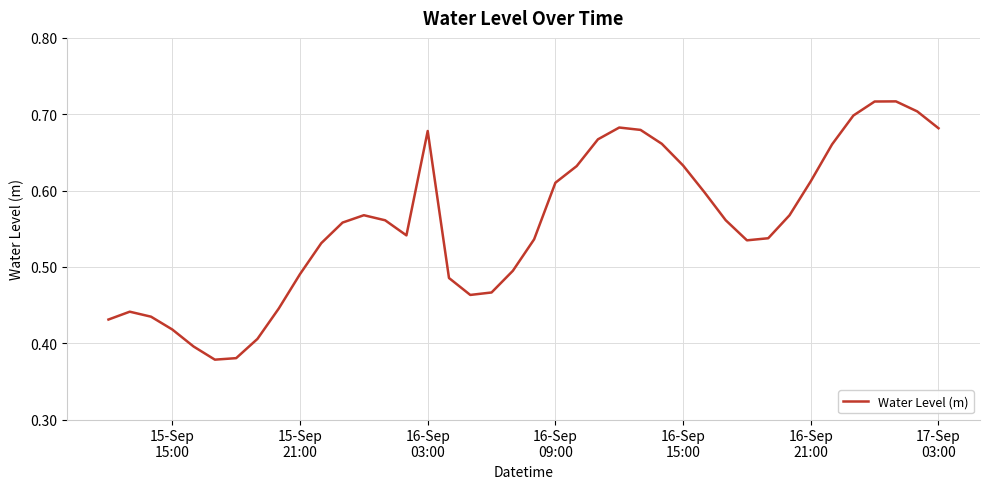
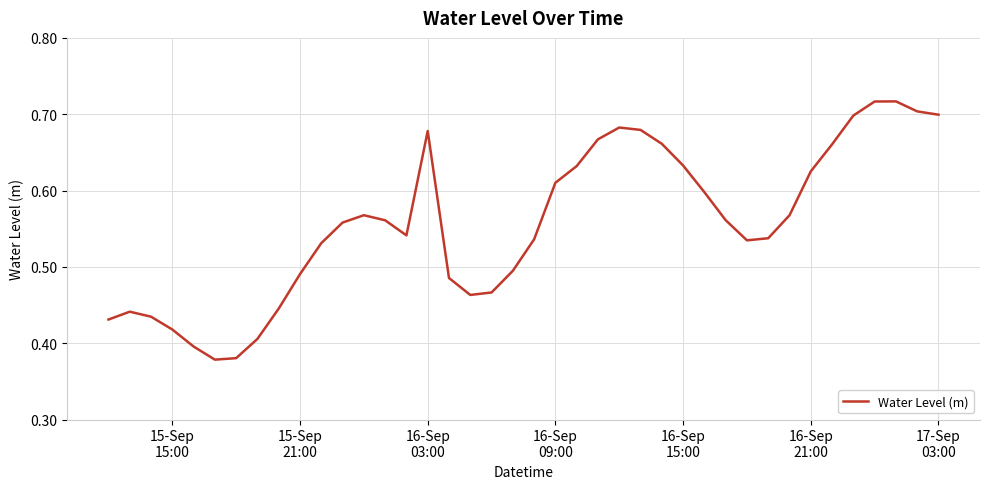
  {
    "15-Sep 15:00": 0.42,
    "15-Sep 21:00": 0.49,
    "16-Sep 03:00": 0.68,
    "16-Sep 09:00": 0.61,
    "16-Sep 15:00": 0.63,
-   "16-Sep 21:00": 0.61,
-   "17-Sep 03:00": 0.68
+   "16-Sep 21:00": 0.63,
+   "17-Sep 03:00": 0.70
  }
